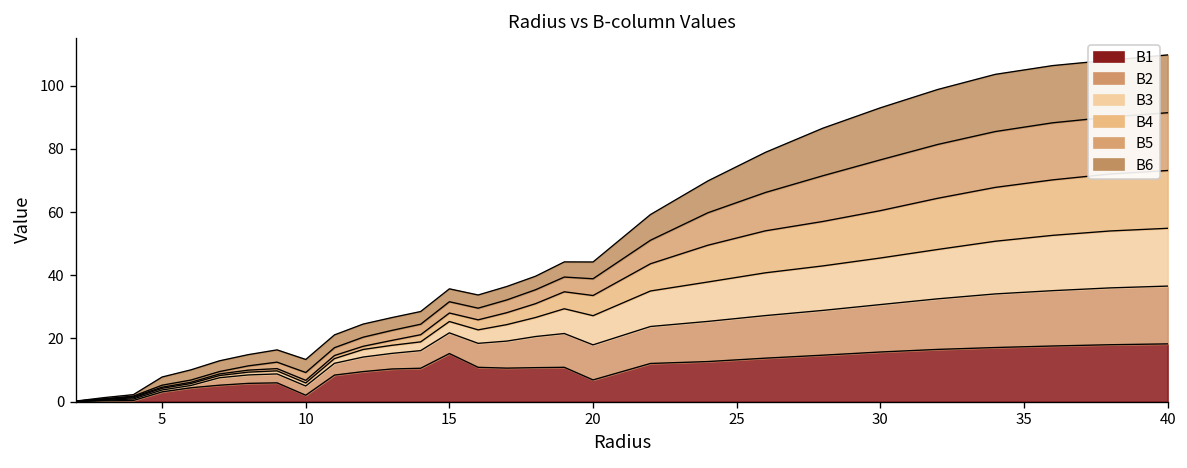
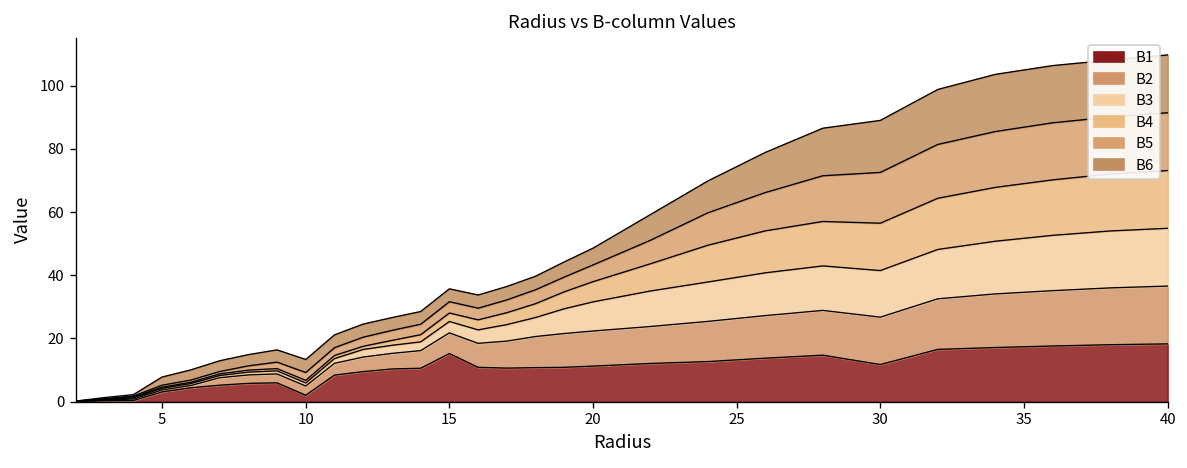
  {
    "B1": {
      "10": 2,
      "15": 15,
-     "20": 7,
-     "30": 16,
+     "20": 11,
+     "30": 12,
      "40": 18
    }
  }
